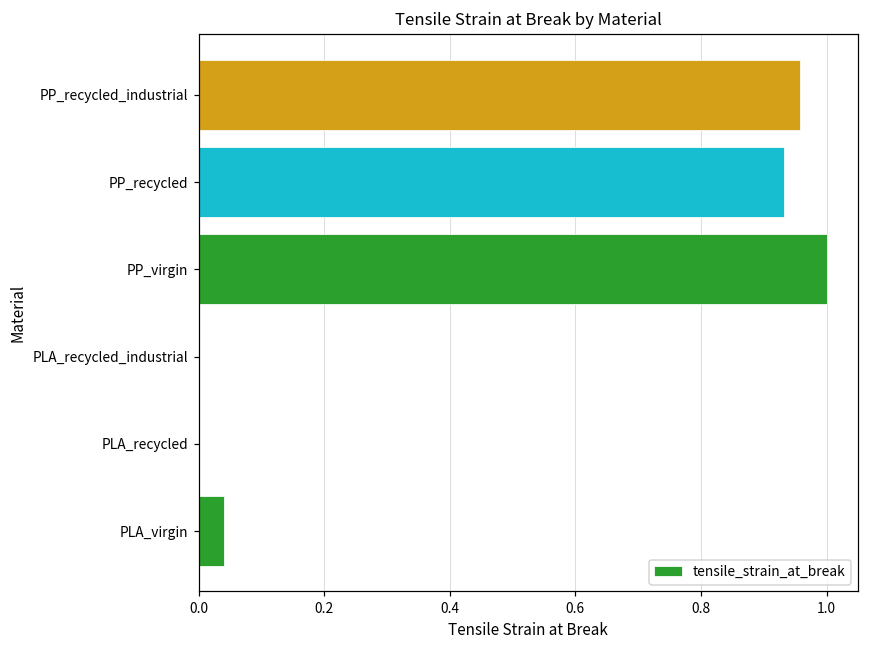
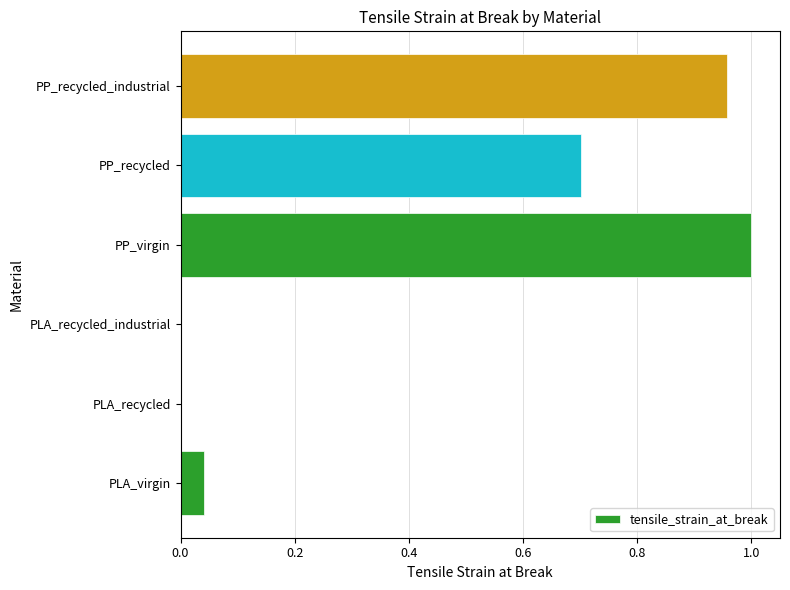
  {
    "PP_recycled_industrial": 0.96,
-   "PP_recycled": 0.93,
+   "PP_recycled": 0.70,
    "PP_virgin": 1.00,
    "PLA_recycled_industrial": 0.00,
    "PLA_recycled": 0.00,
    "PLA_virgin": 0.04
  }
